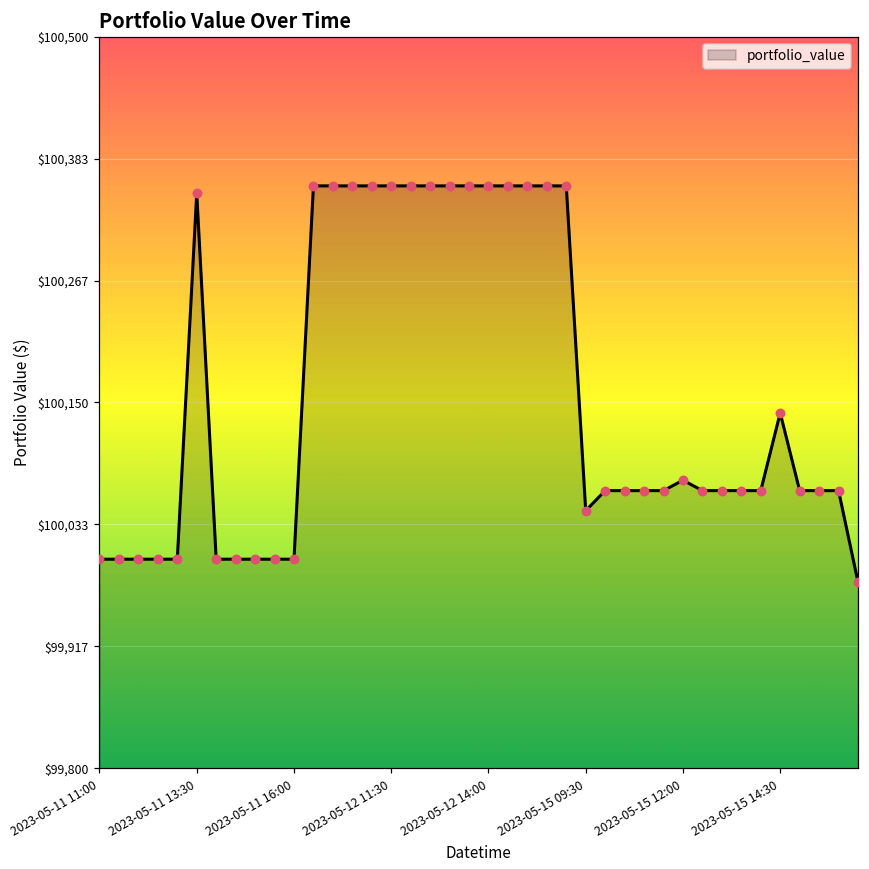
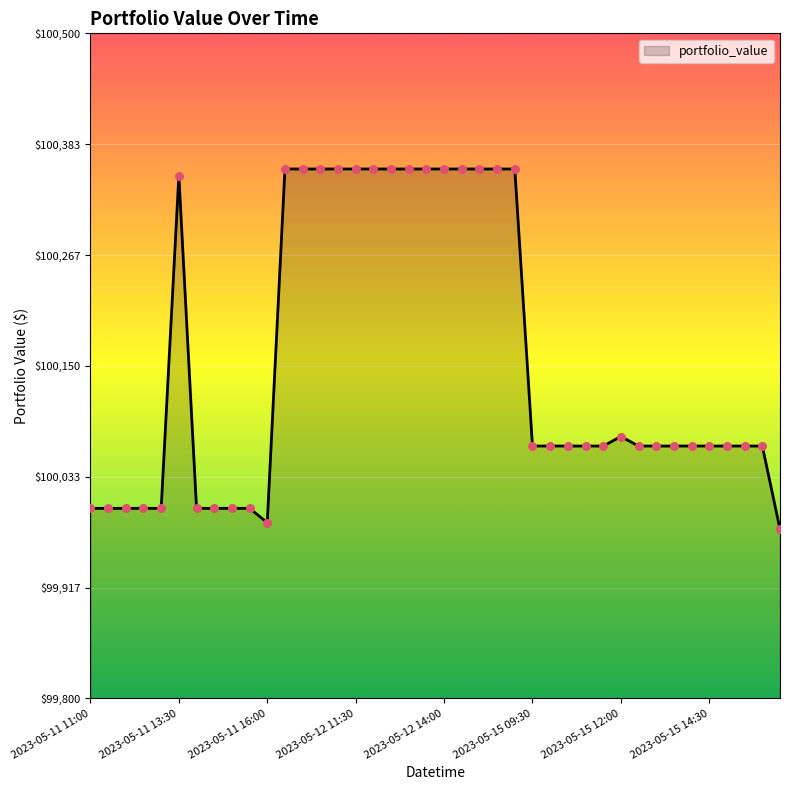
  {
    "2023-05-11 11:00": "$100,000",
    "2023-05-11 13:30": "$100,350",
-   "2023-05-11 16:00": "$100,000",
+   "2023-05-11 16:00": "$99,990",
    "2023-05-12 11:30": "$100,360",
    "2023-05-12 14:00": "$100,360",
-   "2023-05-15 09:30": "$100,050",
+   "2023-05-15 09:30": "$100,070",
    "2023-05-15 12:00": "$100,080",
-   "2023-05-15 14:30": "$100,140"
+   "2023-05-15 14:30": "$100,070"
  }
